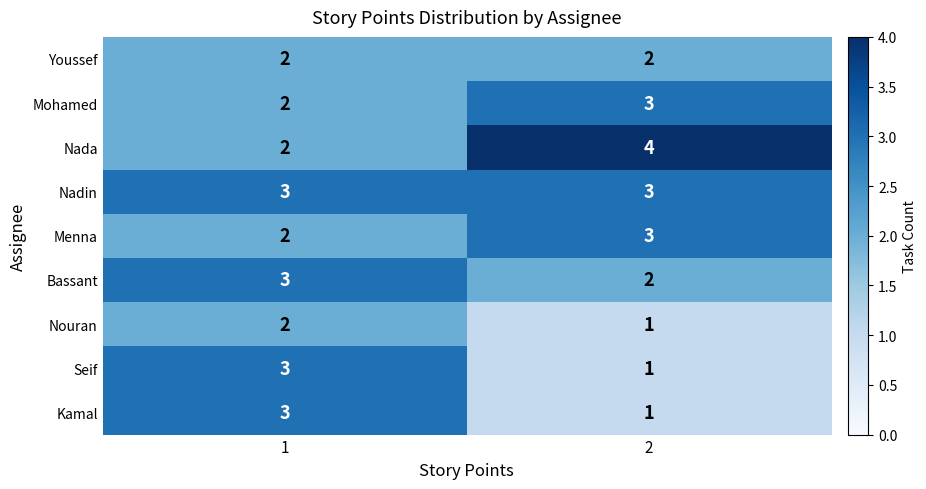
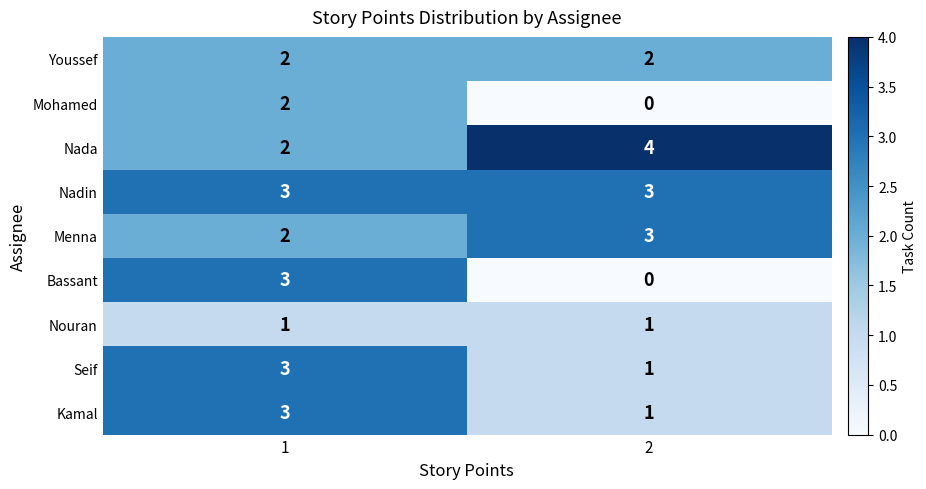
  {
    "Youssef": {
      "1": 2,
      "2": 2
    },
    "Mohamed": {
      "1": 2,
-     "2": 3
+     "2": 0
    },
    "Nada": {
      "1": 2,
      "2": 4
    },
    "Nadin": {
      "1": 3,
      "2": 3
    },
    "Menna": {
      "1": 2,
      "2": 3
    },
    "Bassant": {
      "1": 3,
-     "2": 2
+     "2": 0
    },
    "Nouran": {
-     "1": 2,
+     "1": 1,
      "2": 1
    },
    "Seif": {
      "1": 3,
      "2": 1
    },
    "Kamal": {
      "1": 3,
      "2": 1
    }
  }
